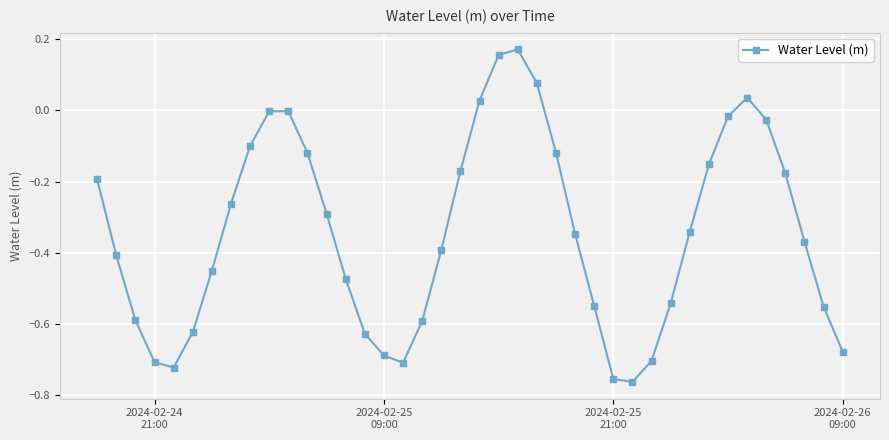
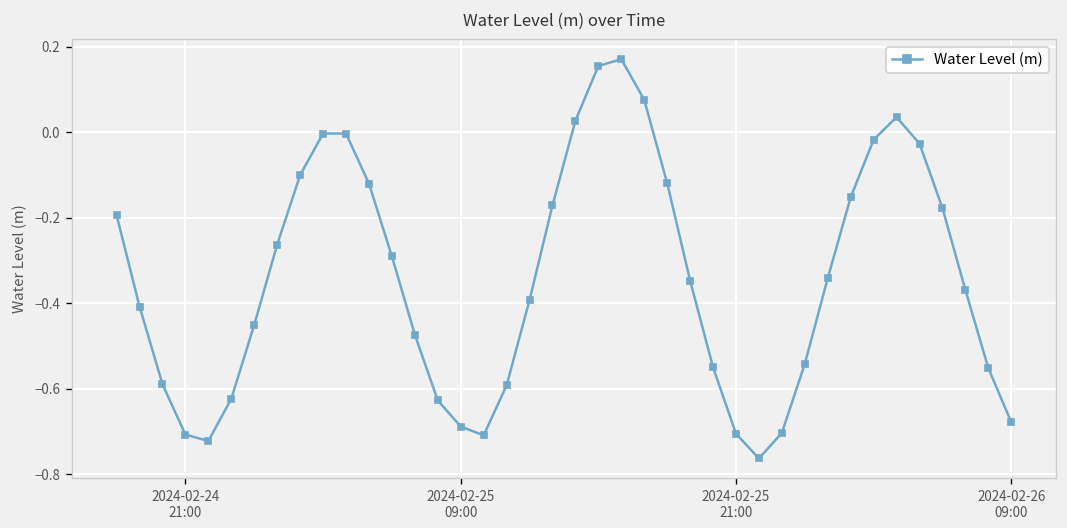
  {
    "2024-02-24 21:00": -0.71,
    "2024-02-25 09:00": -0.69,
-   "2024-02-25 21:00": -0.75,
+   "2024-02-25 21:00": -0.70,
    "2024-02-26 09:00": -0.68
  }
